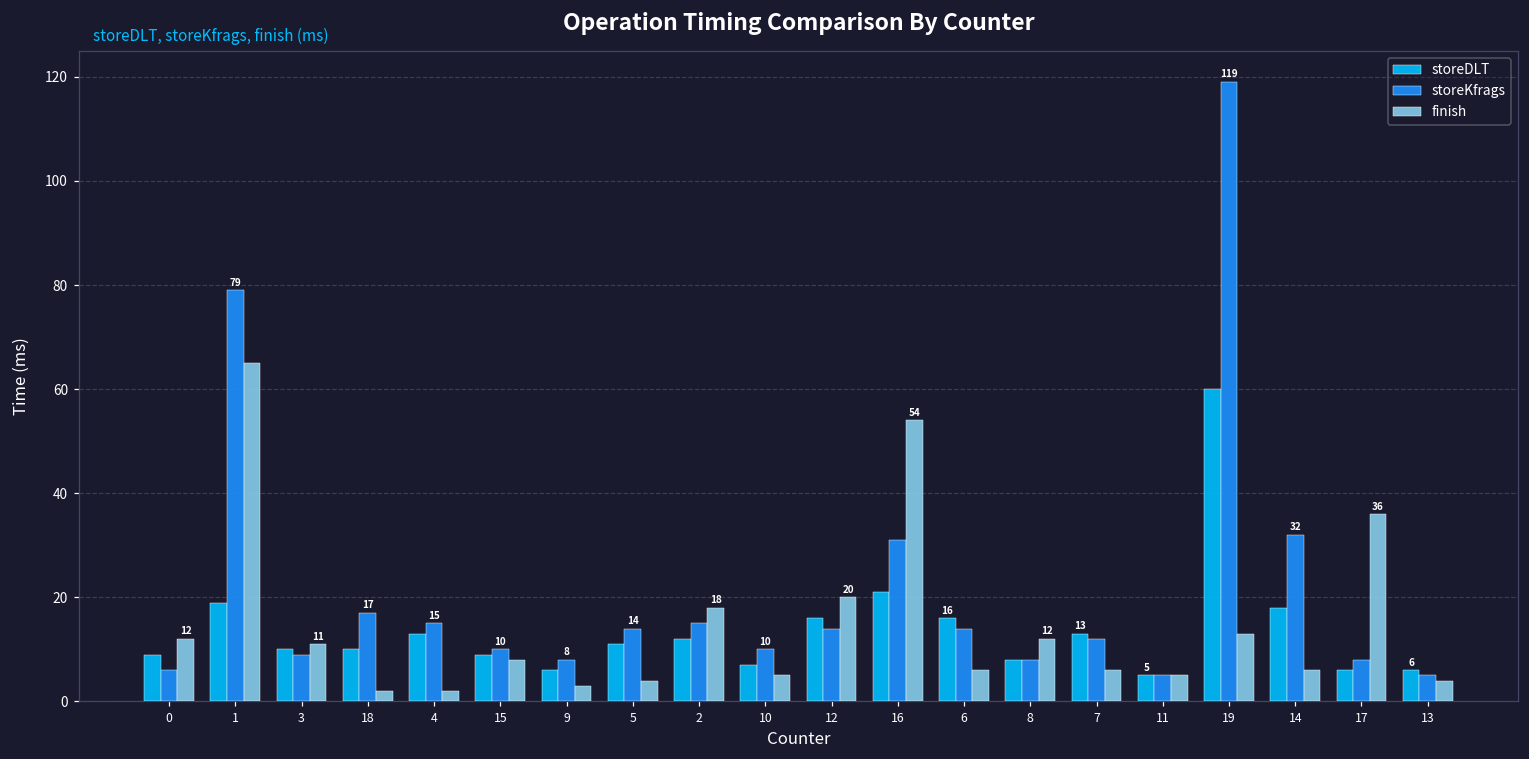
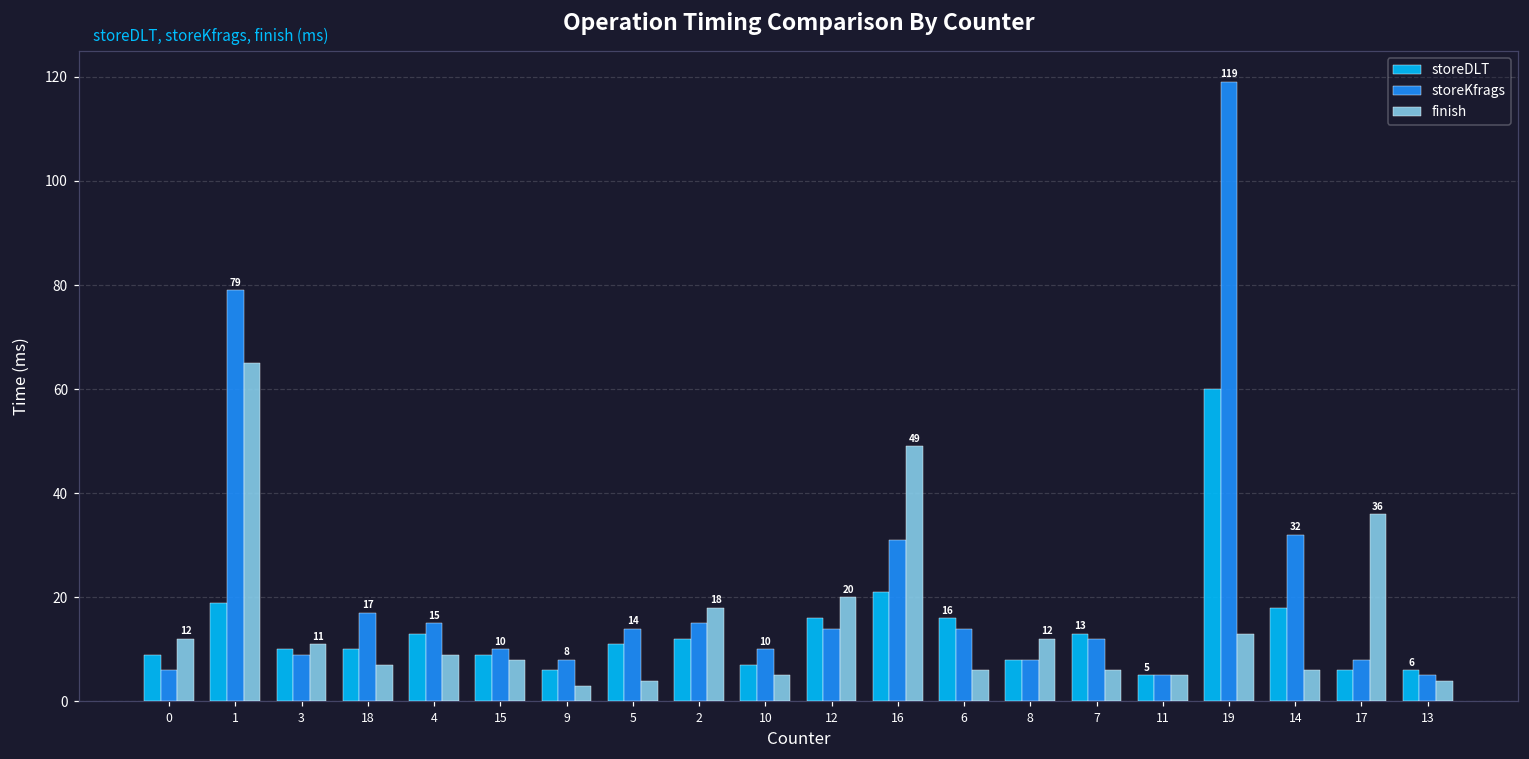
  {
    "finish": {
      "0": 12,
      "3": 11,
-     "18": 2,
-     "4": 2,
+     "18": 7,
+     "4": 9,
      "2": 18,
      "12": 20,
-     "16": 54,
+     "16": 49,
      "8": 12,
      "17": 36
    }
  }
